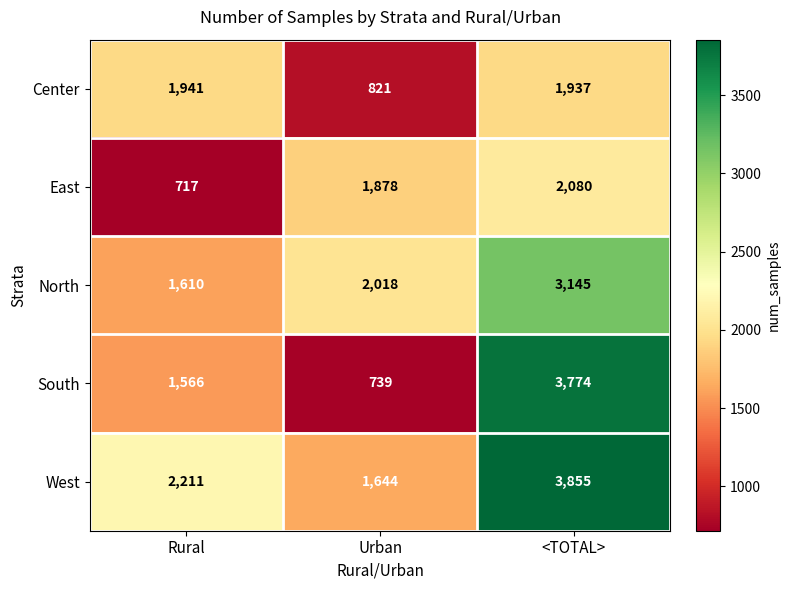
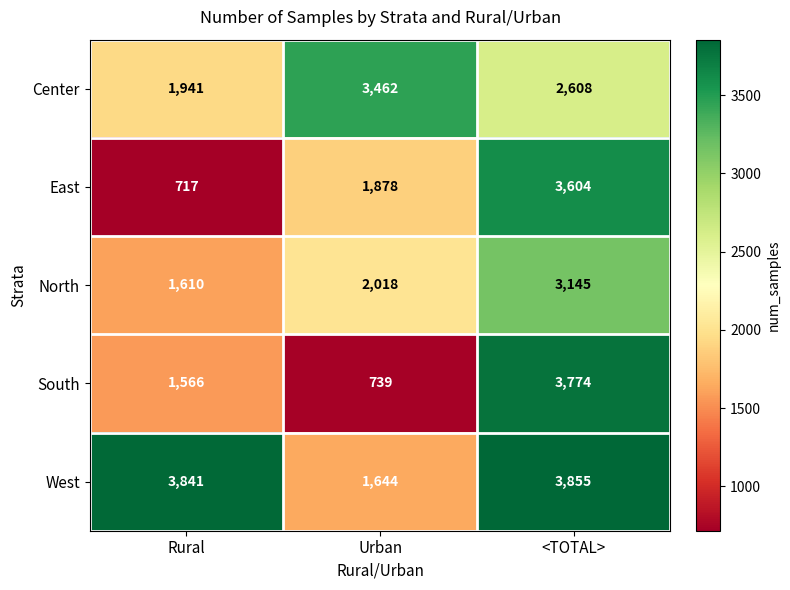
  {
    "Center": {
      "Rural": "1,941",
-     "Urban": "821",
-     "<TOTAL>": "1,937"
+     "Urban": "3,462",
+     "<TOTAL>": "2,608"
    },
    "East": {
      "Rural": "717",
      "Urban": "1,878",
-     "<TOTAL>": "2,080"
+     "<TOTAL>": "3,604"
    },
    "North": {
      "Rural": "1,610",
      "Urban": "2,018",
      "<TOTAL>": "3,145"
    },
    "South": {
      "Rural": "1,566",
      "Urban": "739",
      "<TOTAL>": "3,774"
    },
    "West": {
-     "Rural": "2,211",
+     "Rural": "3,841",
      "Urban": "1,644",
      "<TOTAL>": "3,855"
    }
  }
